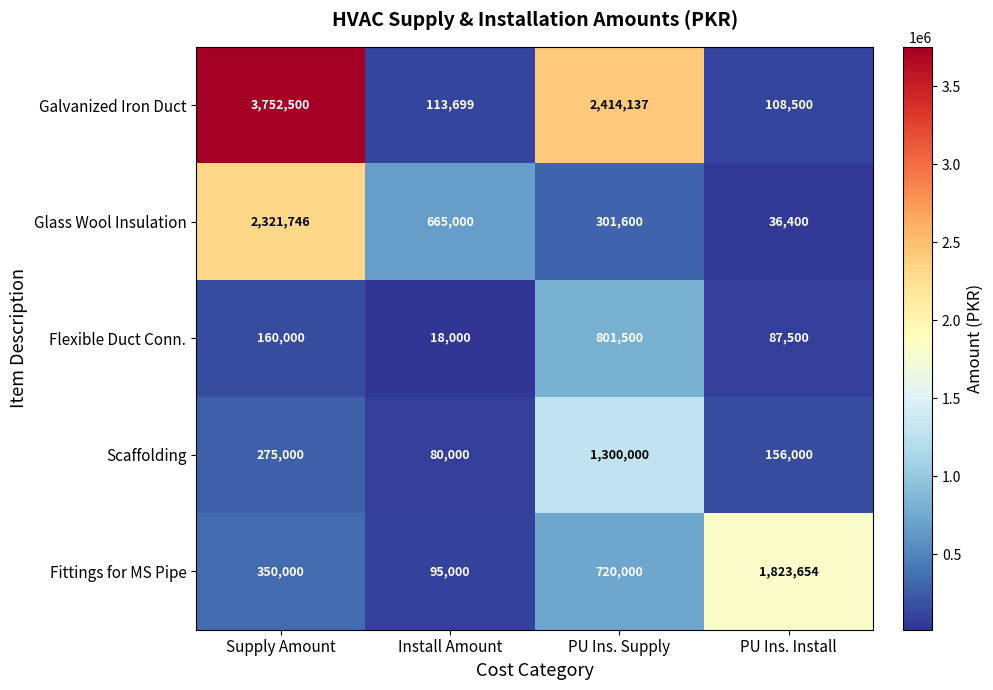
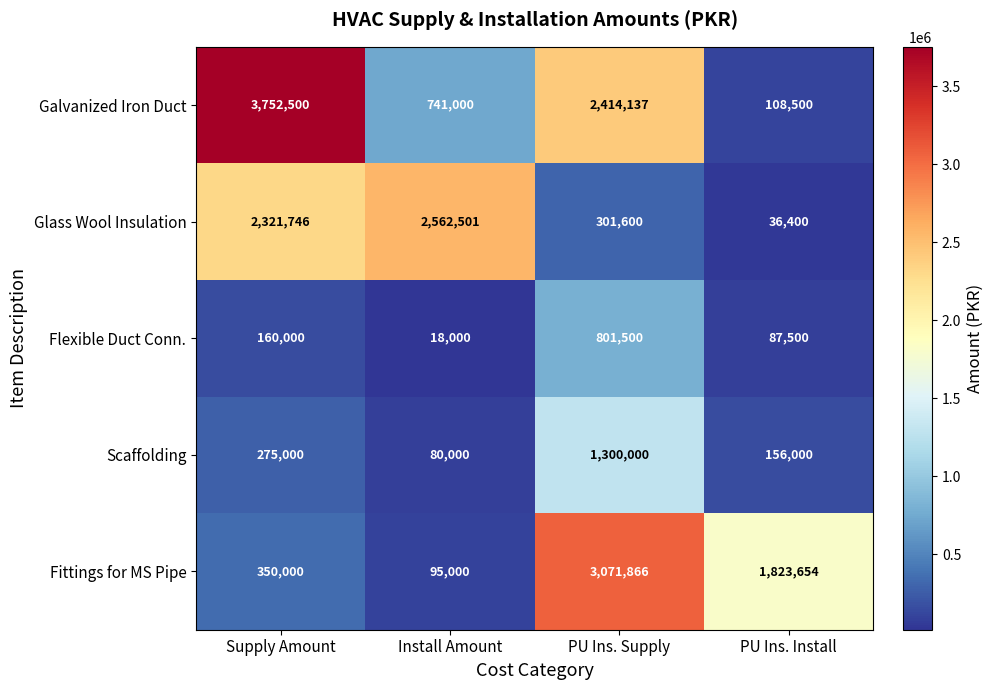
  {
    "Galvanized Iron Duct": {
      "Supply Amount": "3,752,500",
-     "Install Amount": "113,699",
+     "Install Amount": "741,000",
      "PU Ins. Supply": "2,414,137",
      "PU Ins. Install": "108,500"
    },
    "Glass Wool Insulation": {
      "Supply Amount": "2,321,746",
-     "Install Amount": "665,000",
+     "Install Amount": "2,562,501",
      "PU Ins. Supply": "301,600",
      "PU Ins. Install": "36,400"
    },
    "Flexible Duct Conn.": {
      "Supply Amount": "160,000",
      "Install Amount": "18,000",
      "PU Ins. Supply": "801,500",
      "PU Ins. Install": "87,500"
    },
    "Scaffolding": {
      "Supply Amount": "275,000",
      "Install Amount": "80,000",
      "PU Ins. Supply": "1,300,000",
      "PU Ins. Install": "156,000"
    },
    "Fittings for MS Pipe": {
      "Supply Amount": "350,000",
      "Install Amount": "95,000",
-     "PU Ins. Supply": "720,000",
+     "PU Ins. Supply": "3,071,866",
      "PU Ins. Install": "1,823,654"
    }
  }
